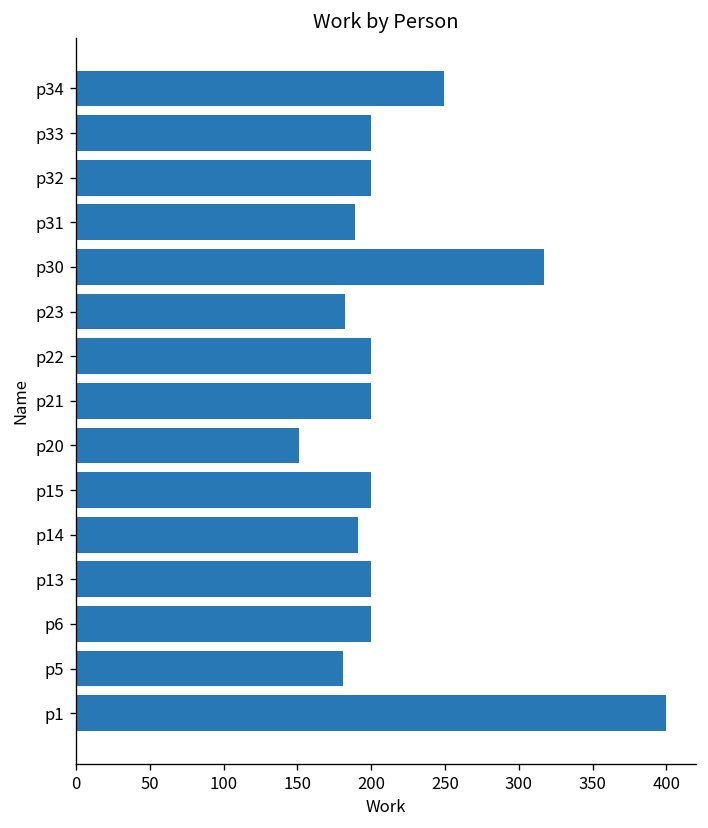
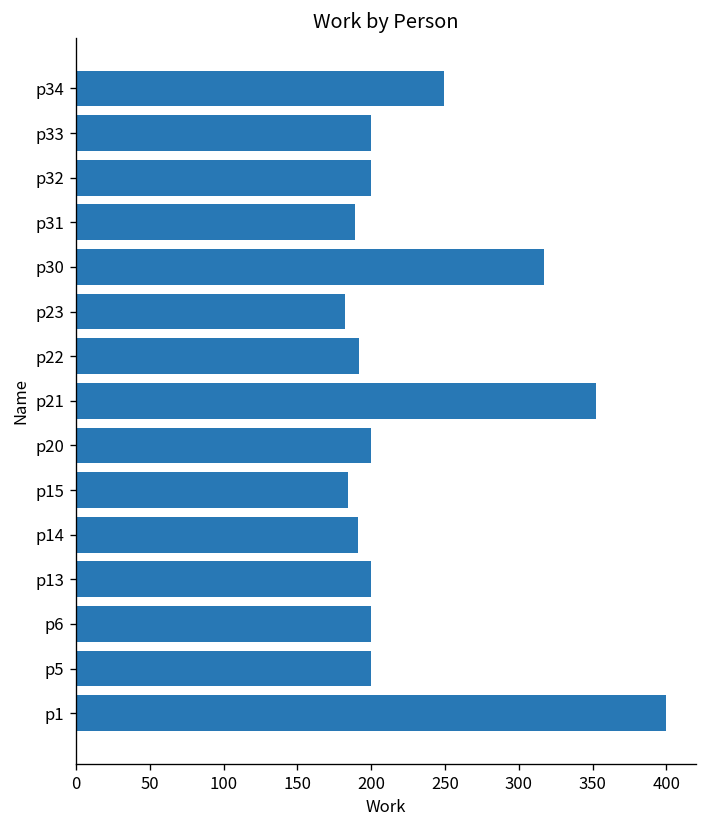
  {
    "p34": 249,
    "p33": 200,
    "p32": 200,
    "p31": 189,
    "p30": 317,
    "p23": 182,
-   "p22": 200,
-   "p21": 200,
-   "p20": 151,
-   "p15": 200,
+   "p22": 192,
+   "p21": 352,
+   "p20": 200,
+   "p15": 184,
    "p14": 191,
    "p13": 200,
    "p6": 200,
-   "p5": 181,
+   "p5": 200,
    "p1": 400
  }
